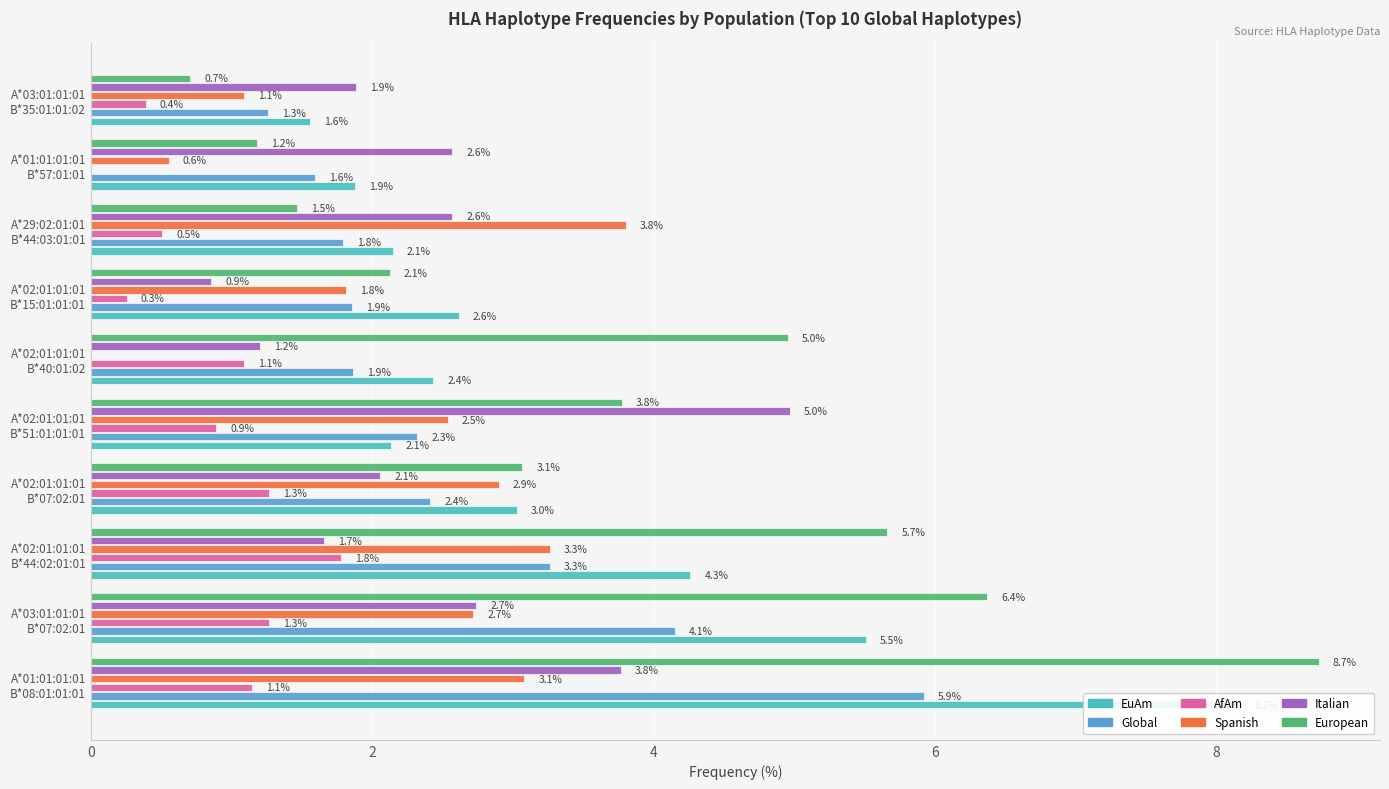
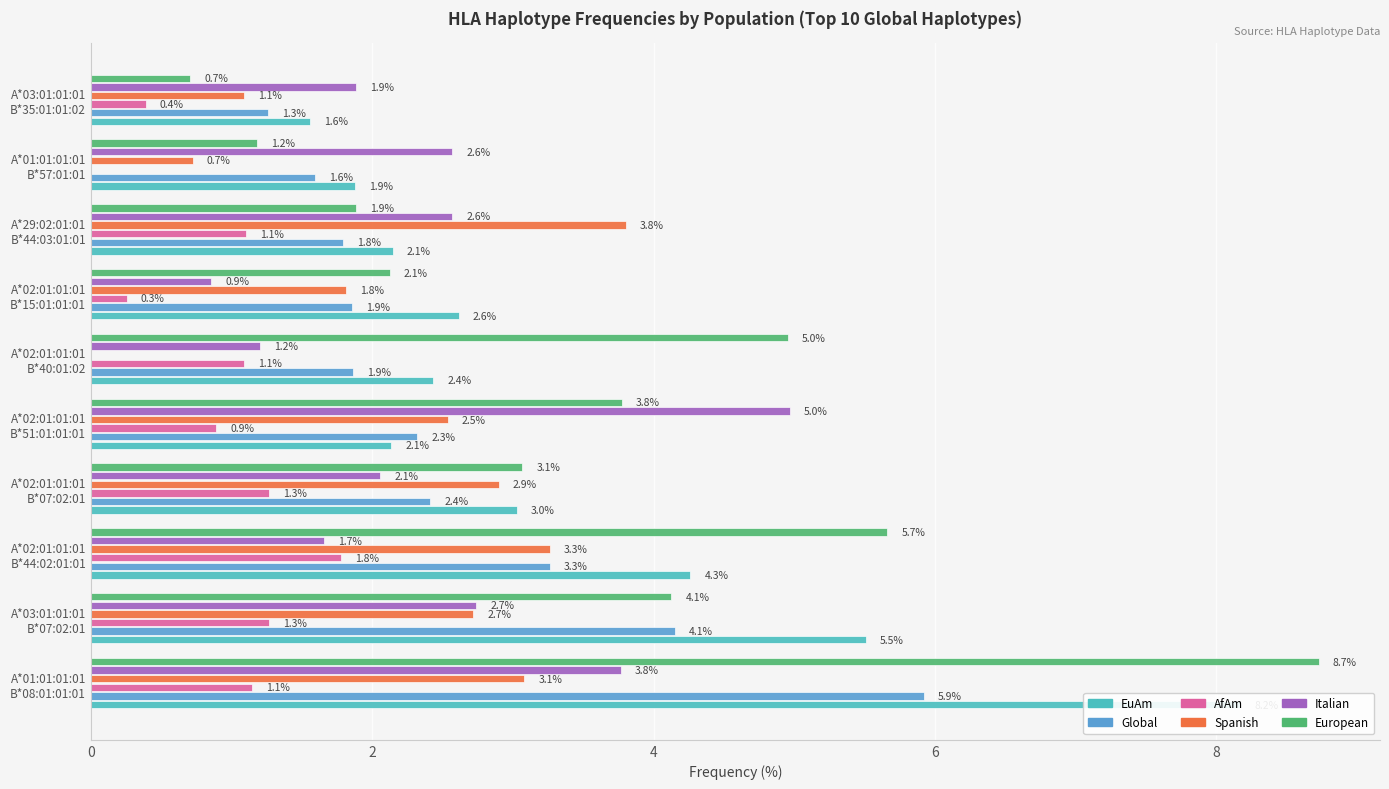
  {
    "AfAm": {
      "A*03:01:01:01 B*35:01:01:02": "0.4%",
-     "A*29:02:01:01 B*44:03:01:01": "0.5%",
+     "A*29:02:01:01 B*44:03:01:01": "1.1%",
      "A*02:01:01:01 B*15:01:01:01": "0.3%",
      "A*02:01:01:01 B*40:01:02": "1.1%",
      "A*02:01:01:01 B*51:01:01:01": "0.9%",
      "A*02:01:01:01 B*07:02:01": "1.3%",
      "A*02:01:01:01 B*44:02:01:01": "1.8%",
      "A*03:01:01:01 B*07:02:01": "1.3%",
      "A*01:01:01:01 B*08:01:01:01": "1.1%"
    },
    "Spanish": {
      "A*03:01:01:01 B*35:01:01:02": "1.1%",
-     "A*01:01:01:01 B*57:01:01": "0.6%",
+     "A*01:01:01:01 B*57:01:01": "0.7%",
      "A*29:02:01:01 B*44:03:01:01": "3.8%",
      "A*02:01:01:01 B*15:01:01:01": "1.8%",
      "A*02:01:01:01 B*51:01:01:01": "2.5%",
      "A*02:01:01:01 B*07:02:01": "2.9%",
      "A*02:01:01:01 B*44:02:01:01": "3.3%",
      "A*01:01:01:01 B*08:01:01:01": "3.1%"
    },
    "Italian": {
      "A*03:01:01:01 B*35:01:01:02": "1.9%",
      "A*01:01:01:01 B*57:01:01": "2.6%",
      "A*29:02:01:01 B*44:03:01:01": "2.6%",
      "A*02:01:01:01 B*15:01:01:01": "0.9%",
      "A*02:01:01:01 B*40:01:02": "1.2%",
      "A*02:01:01:01 B*51:01:01:01": "5.0%",
      "A*02:01:01:01 B*07:02:01": "2.1%",
      "A*02:01:01:01 B*44:02:01:01": "1.7%",
      "A*03:01:01:01 B*07:02:01": "2.7%",
      "A*01:01:01:01 B*08:01:01:01": "3.8%"
    },
    "European": {
      "A*03:01:01:01 B*35:01:01:02": "0.7%",
      "A*01:01:01:01 B*57:01:01": "1.2%",
-     "A*29:02:01:01 B*44:03:01:01": "1.5%",
+     "A*29:02:01:01 B*44:03:01:01": "1.9%",
      "A*02:01:01:01 B*15:01:01:01": "2.1%",
      "A*02:01:01:01 B*40:01:02": "5.0%",
      "A*02:01:01:01 B*51:01:01:01": "3.8%",
      "A*02:01:01:01 B*07:02:01": "3.1%",
      "A*02:01:01:01 B*44:02:01:01": "5.7%",
-     "A*03:01:01:01 B*07:02:01": "6.4%",
+     "A*03:01:01:01 B*07:02:01": "4.1%",
      "A*01:01:01:01 B*08:01:01:01": "8.7%"
    }
  }
